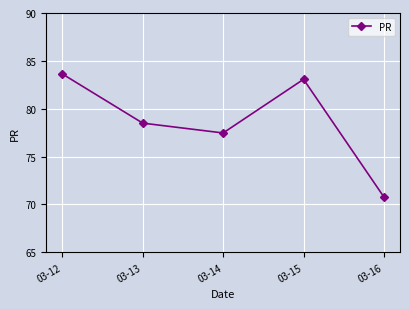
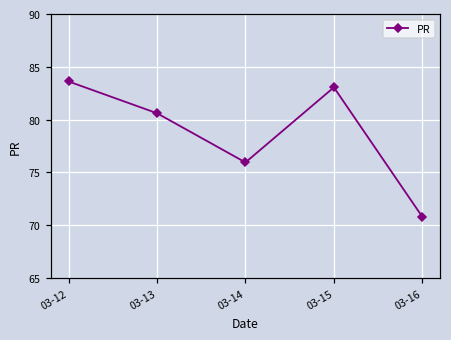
  {
    "03-12": 84,
-   "03-13": 78,
-   "03-14": 77,
+   "03-13": 81,
+   "03-14": 76,
    "03-15": 83,
    "03-16": 71
  }
